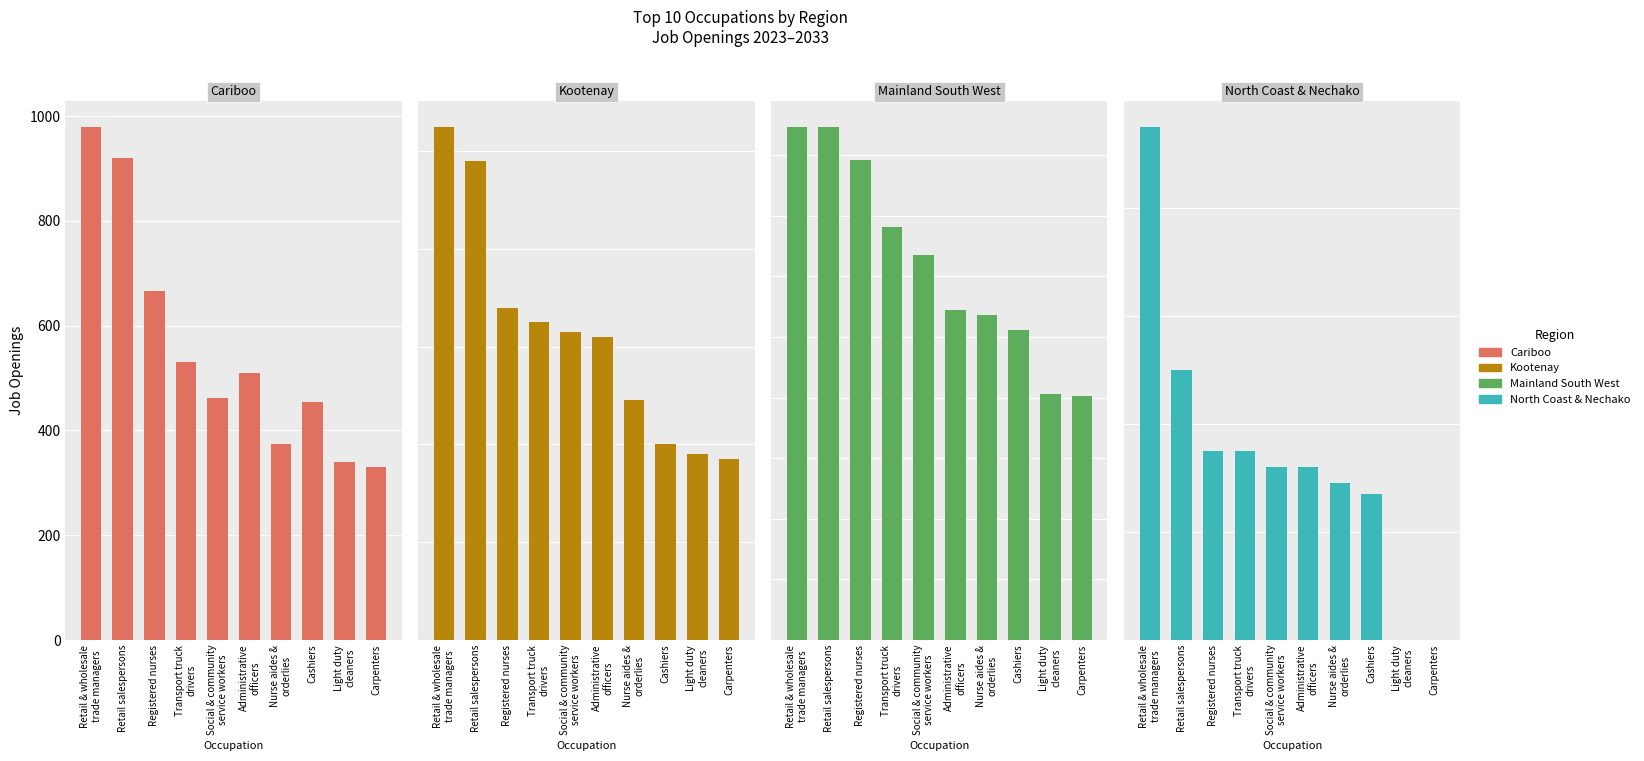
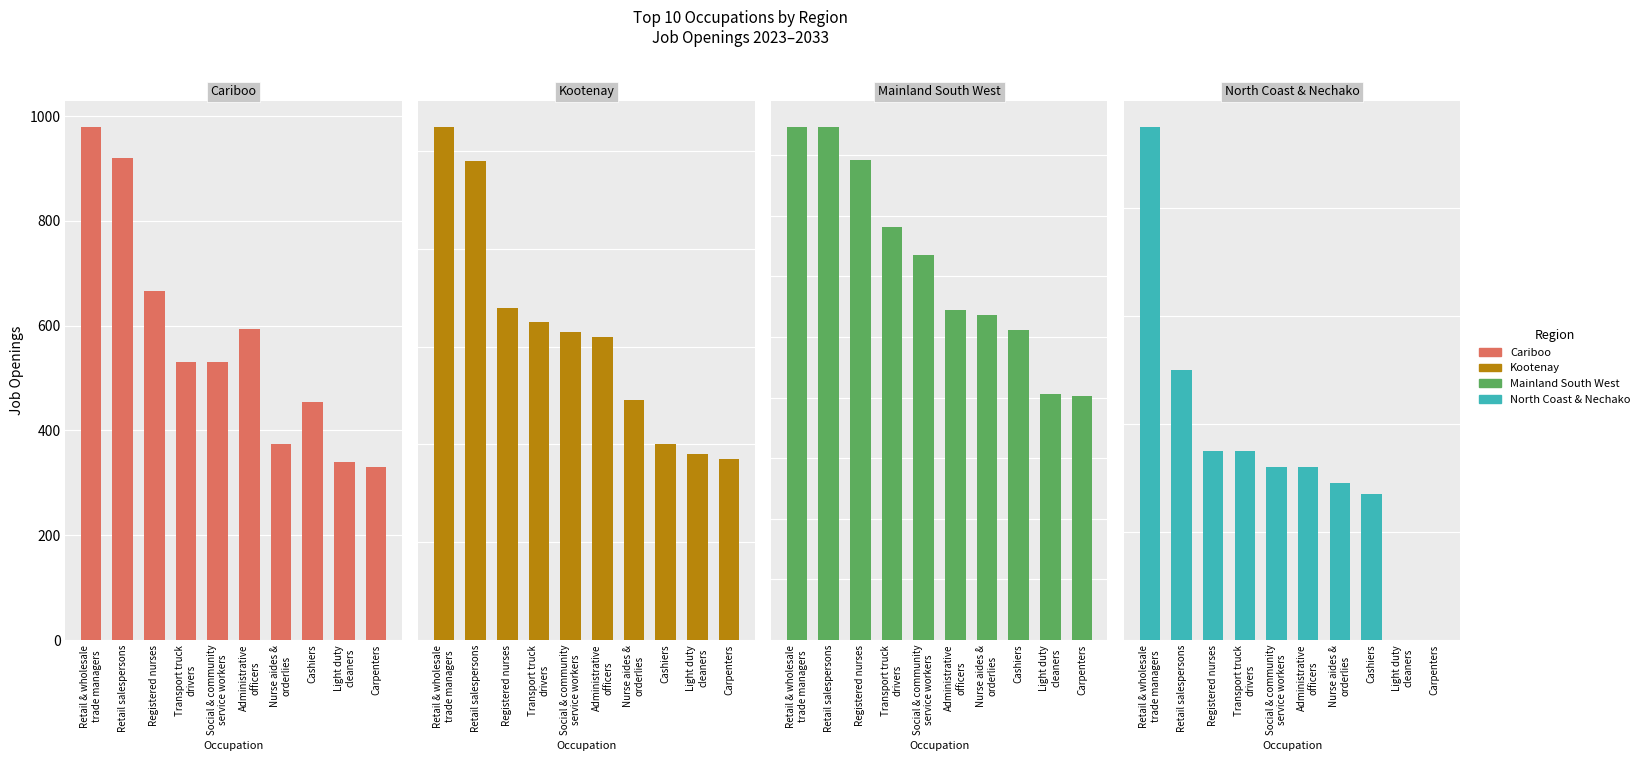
  {
    "Cariboo": {
      "Retail & wholesale trade managers": 980,
      "Retail salespersons": 920,
      "Registered nurses": 670,
      "Transport truck drivers": 530,
-     "Social & community service workers": 460,
-     "Administrative officers": 510,
+     "Social & community service workers": 530,
+     "Administrative officers": 590,
      "Nurse aides & orderlies": 380,
      "Cashiers": 450,
      "Light duty cleaners": 340,
      "Carpenters": 330
    }
  }
